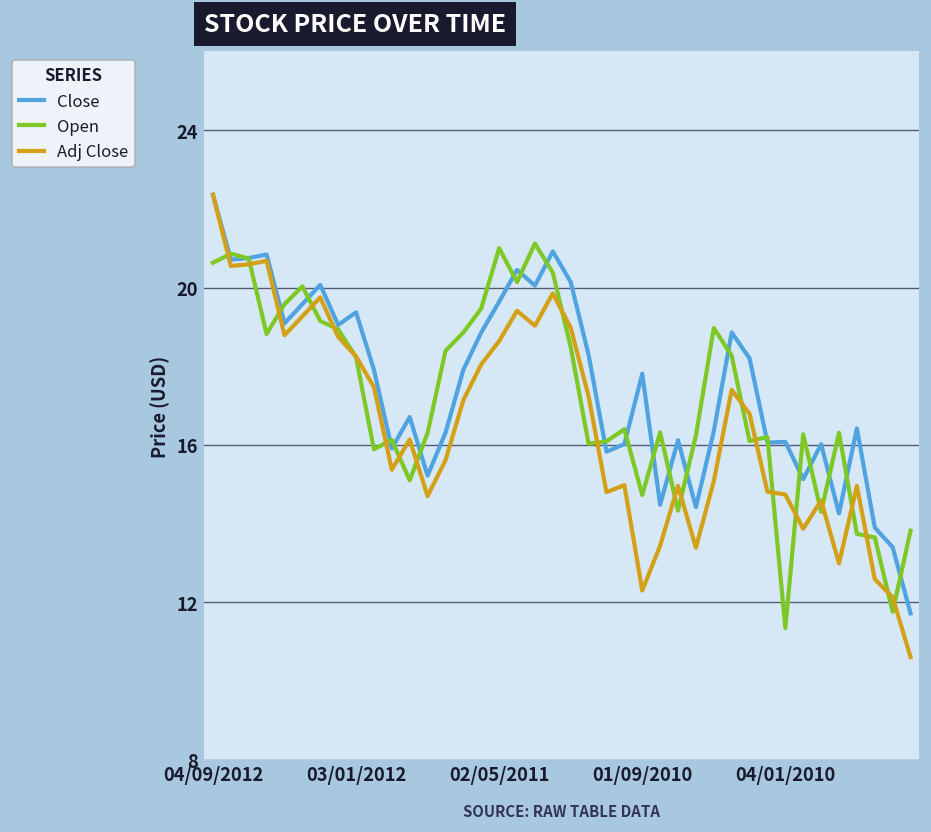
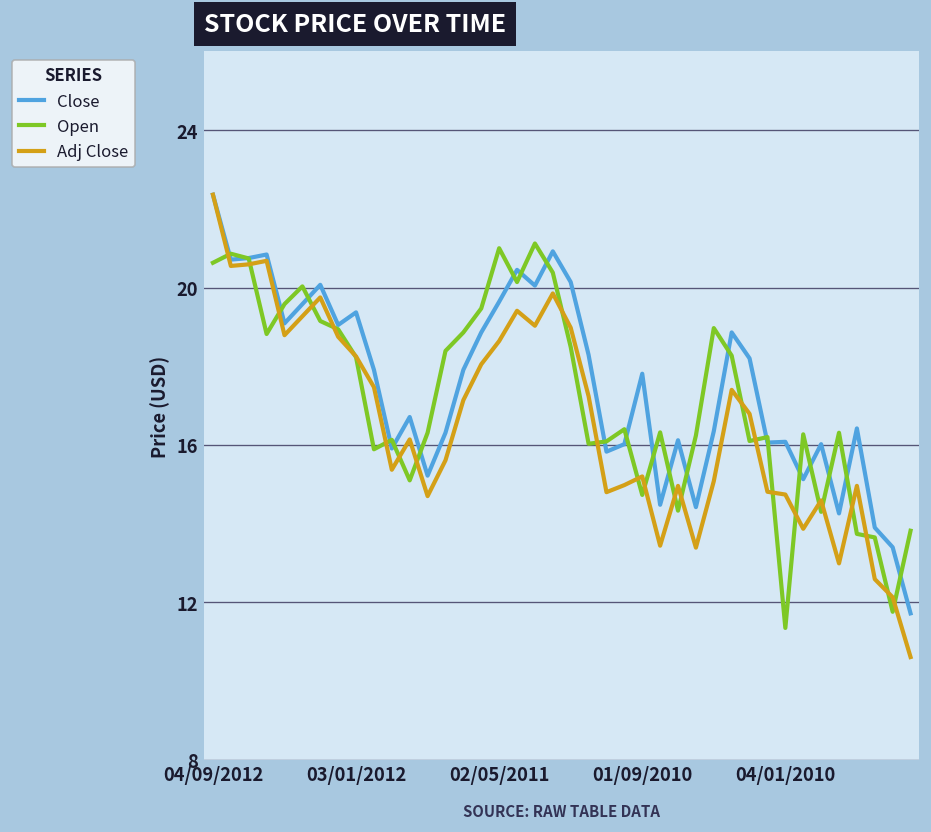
  {
    "Close": {
      "03/01/2012": 19.4,
      "02/05/2011": 19.6,
      "01/09/2010": 17.8,
      "04/01/2010": 16.1
    },
    "Open": {
      "04/09/2012": 20.6,
      "02/05/2011": 21.0,
      "01/09/2010": 14.7,
      "04/01/2010": 11.4
    },
    "Adj Close": {
      "02/05/2011": 18.6,
-     "01/09/2010": 12.3,
+     "01/09/2010": 15.2,
      "04/01/2010": 14.7
    }
  }
